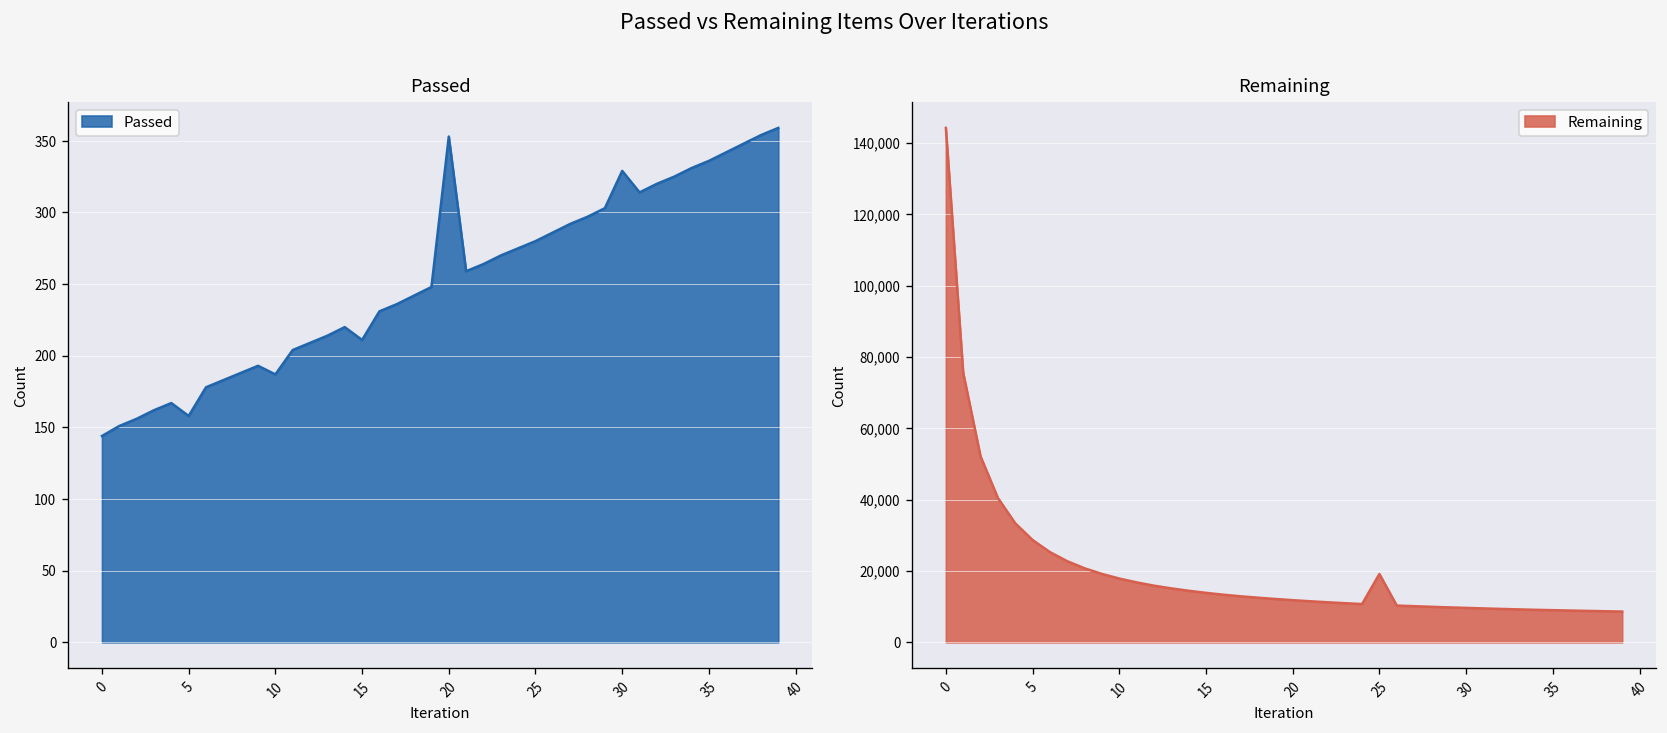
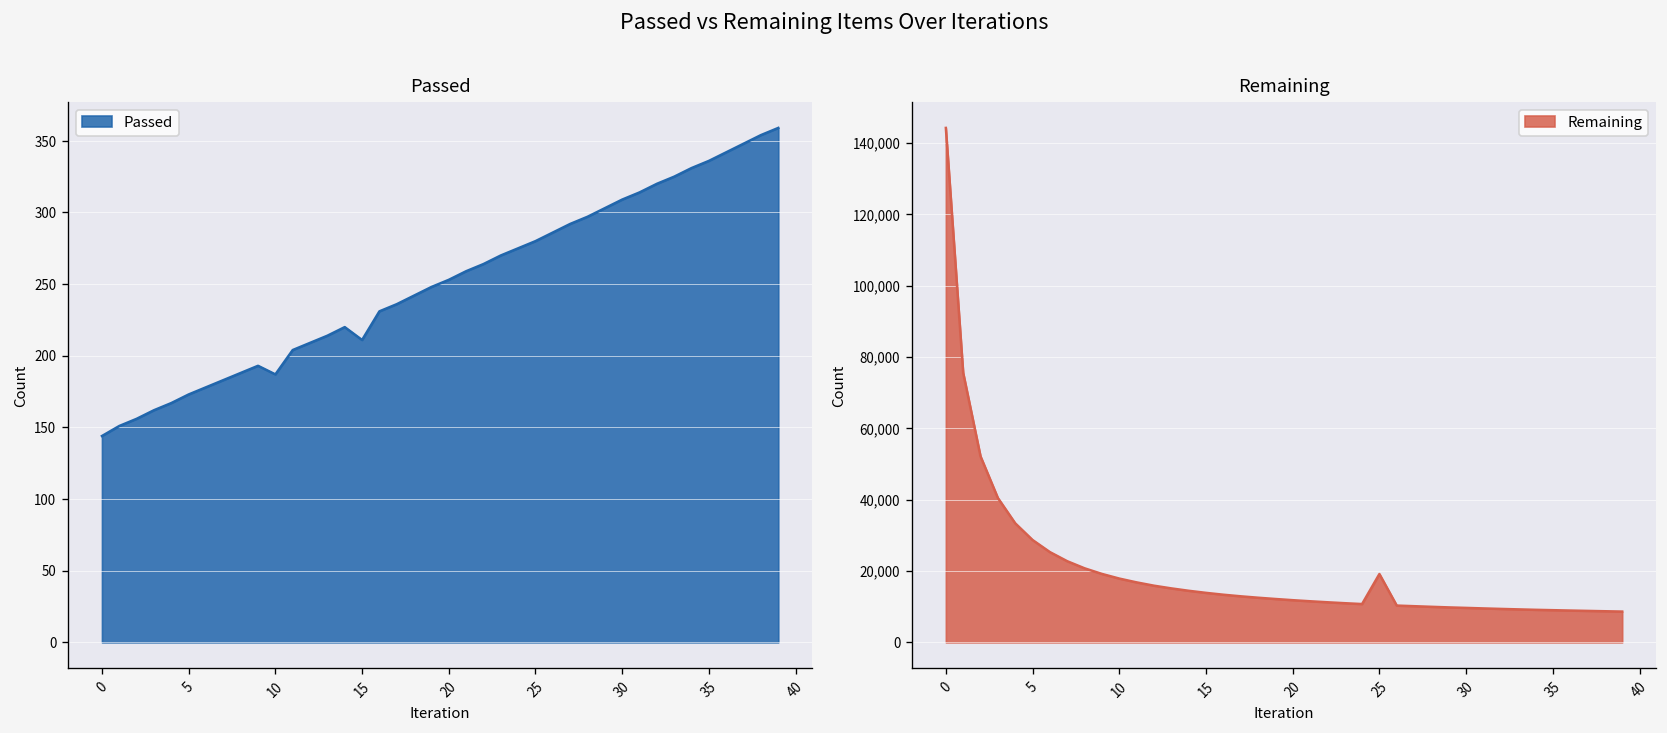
  {
    "Passed": {
      "0": "144",
-     "5": "158",
+     "5": "173",
      "10": "187",
      "15": "211",
-     "20": "353",
+     "20": "253",
      "25": "280",
-     "30": "329",
+     "30": "309",
      "35": "336"
    },
    "Remaining": {
      "0": "144,000",
      "5": "29,000",
      "10": "18,000",
      "15": "14,000",
      "20": "12,000",
      "25": "19,000",
      "30": "10,000",
      "35": "9,000"
    }
  }
